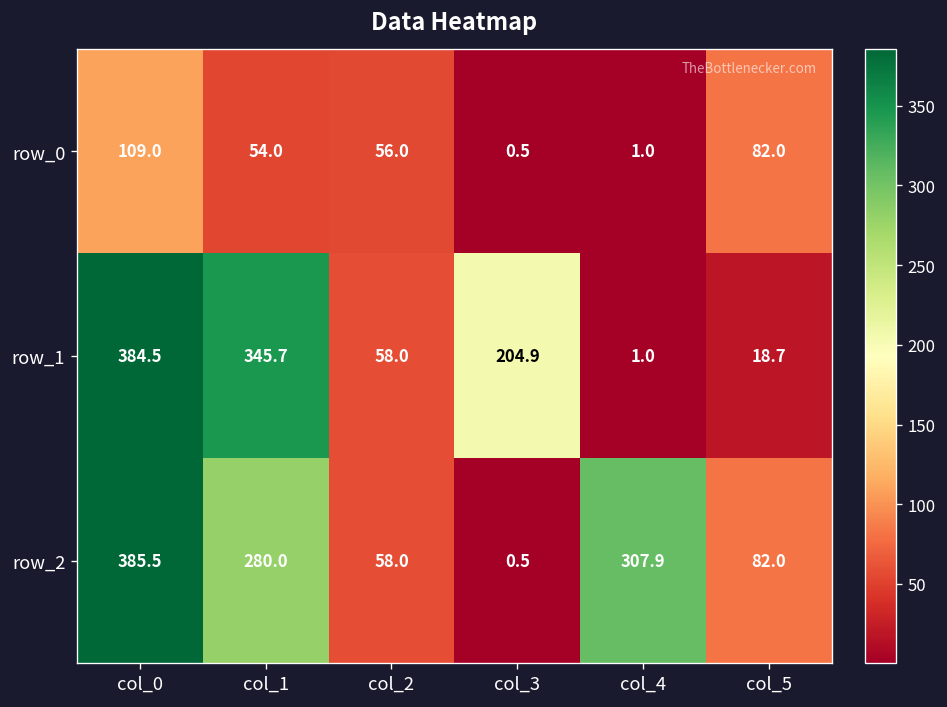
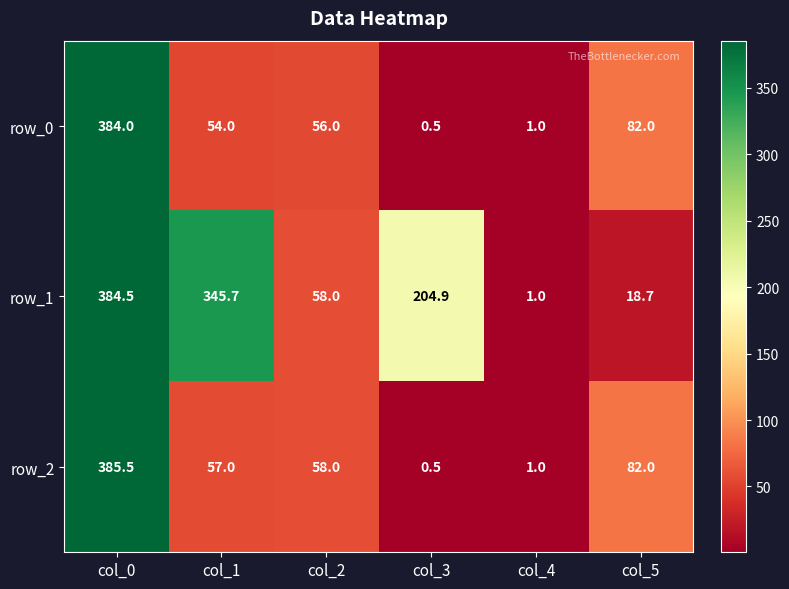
  {
    "row_0": {
-     "col_0": 109.0,
+     "col_0": 384.0,
      "col_1": 54.0,
      "col_2": 56.0,
      "col_3": 0.5,
      "col_4": 1.0
    },
    "row_1": {
      "col_0": 384.5,
      "col_1": 345.7,
      "col_2": 58.0,
      "col_3": 204.9,
      "col_4": 1.0,
      "col_5": 18.7
    },
    "row_2": {
      "col_0": 385.5,
-     "col_1": 280.0,
+     "col_1": 57.0,
      "col_2": 58.0,
      "col_3": 0.5,
-     "col_4": 307.9,
+     "col_4": 1.0,
      "col_5": 82.0
    }
  }
